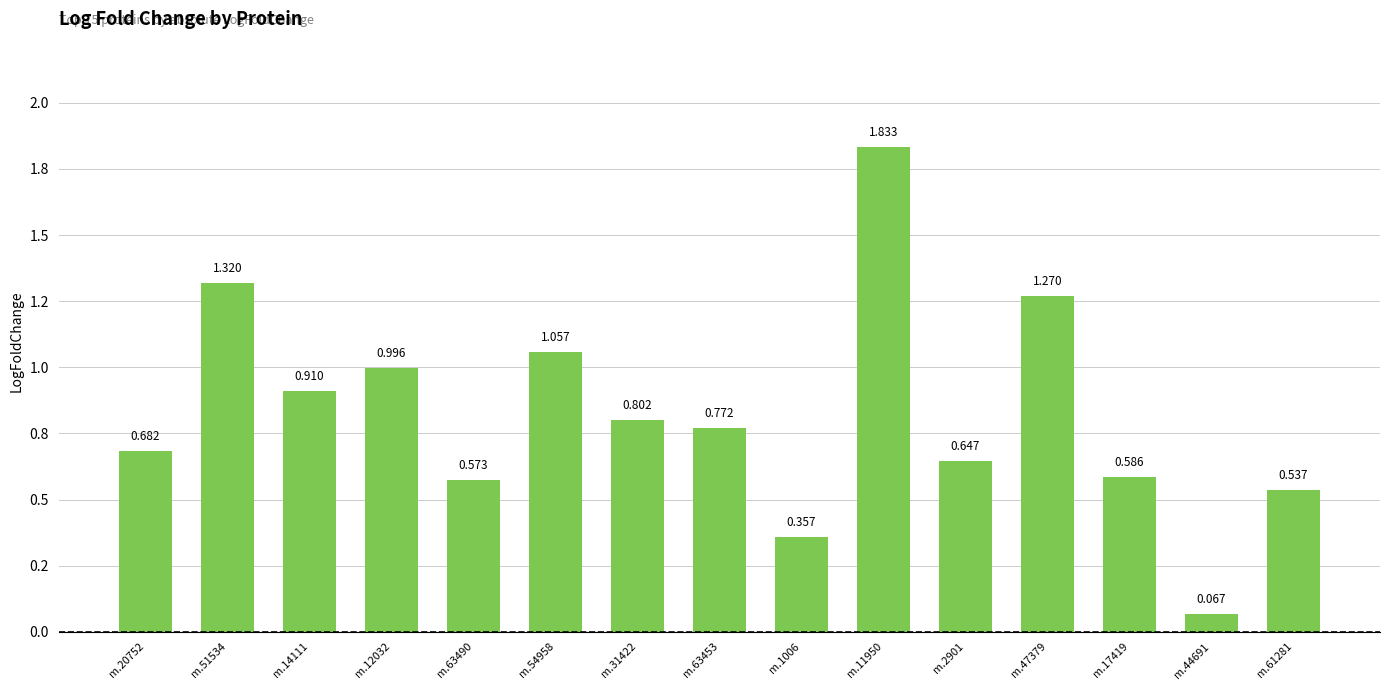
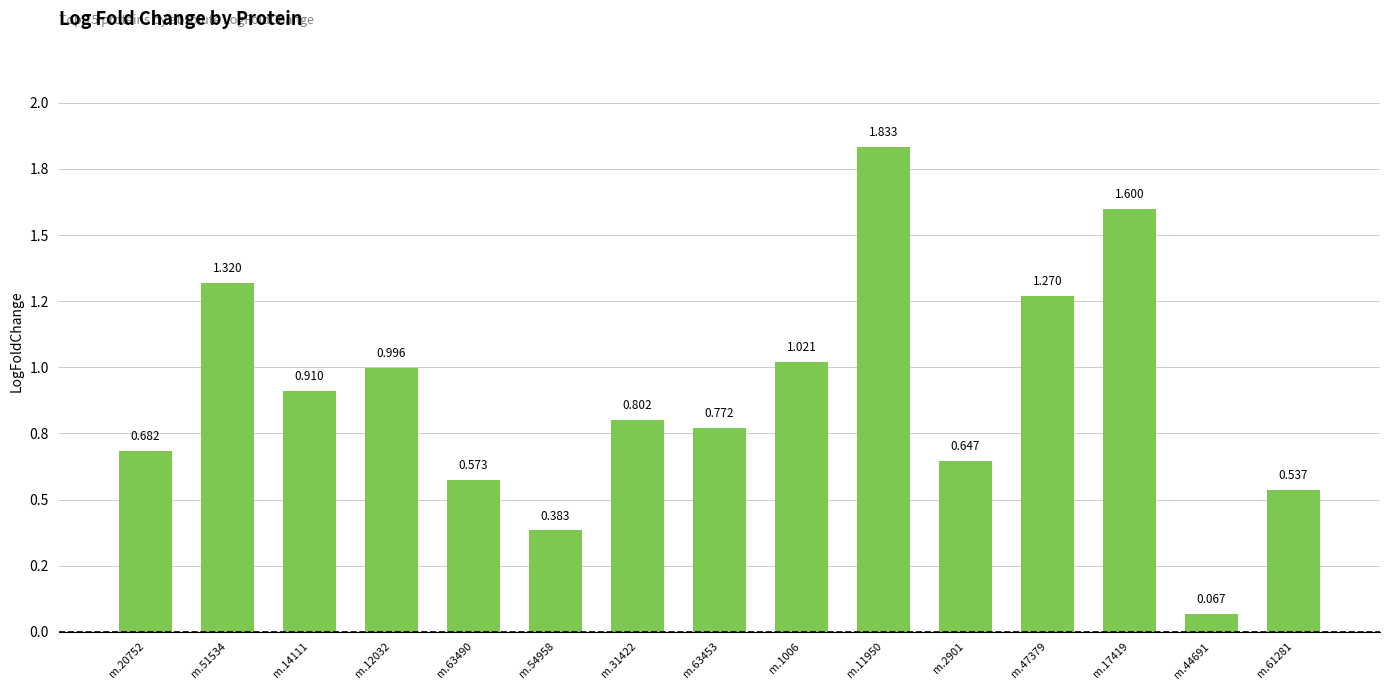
  {
    "m.20752": 0.682,
    "m.51534": 1.320,
    "m.14111": 0.910,
    "m.12032": 0.996,
    "m.63490": 0.573,
-   "m.54958": 1.057,
+   "m.54958": 0.383,
    "m.31422": 0.802,
    "m.63453": 0.772,
-   "m.1006": 0.357,
+   "m.1006": 1.021,
    "m.11950": 1.833,
    "m.2901": 0.647,
    "m.47379": 1.270,
-   "m.17419": 0.586,
+   "m.17419": 1.600,
    "m.44691": 0.067,
    "m.61281": 0.537
  }
